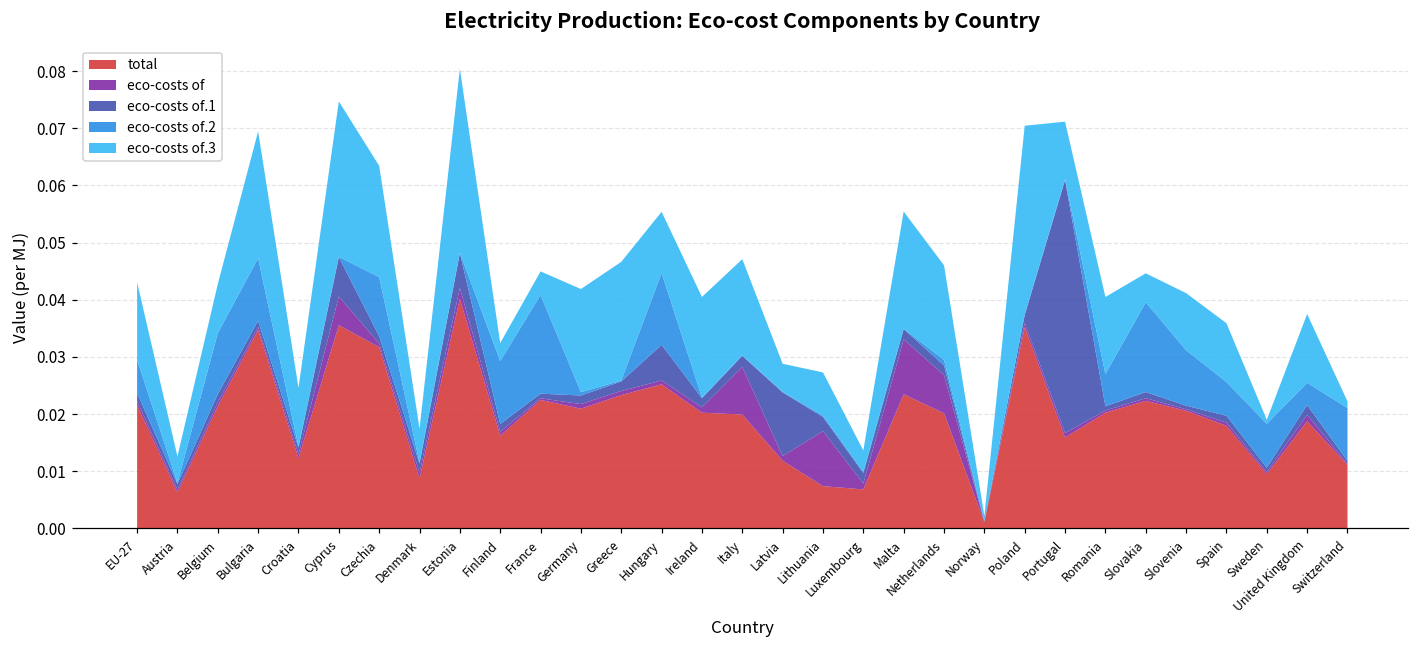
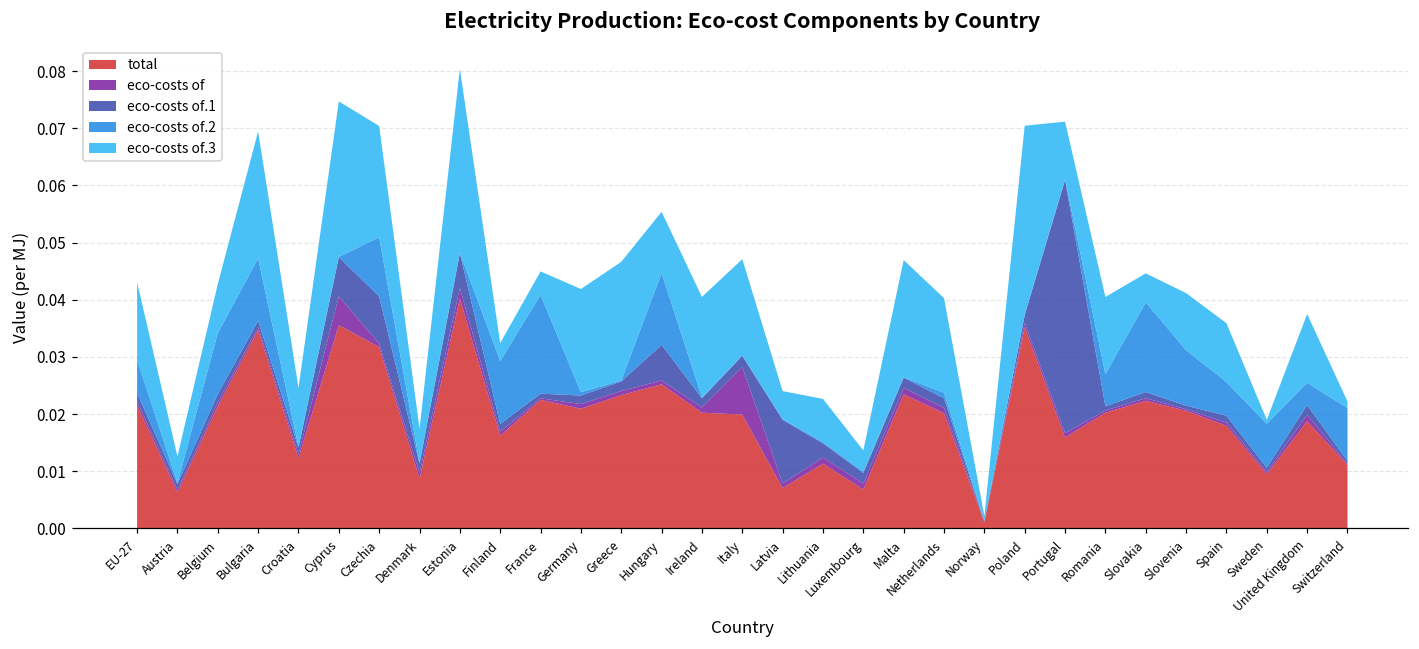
  {
    "total": {
      "EU-27": 0.022,
      "Belgium": 0.021,
      "Bulgaria": 0.035,
      "Croatia": 0.012,
      "Cyprus": 0.036,
      "Czechia": 0.032,
      "Denmark": 0.009,
      "Estonia": 0.040,
      "Finland": 0.016,
      "Germany": 0.021,
      "Greece": 0.023,
      "Hungary": 0.025,
      "Ireland": 0.020,
      "Italy": 0.020,
-     "Latvia": 0.012,
-     "Lithuania": 0.007,
+     "Latvia": 0.007,
+     "Lithuania": 0.011,
      "Luxembourg": 0.007,
      "Malta": 0.023,
      "Netherlands": 0.020,
      "Poland": 0.035,
      "Portugal": 0.016,
      "Spain": 0.018,
      "United Kingdom": 0.019
    },
    "eco-costs of": {
      "EU-27": 0.001,
      "Belgium": 0.001,
      "Bulgaria": 0.001,
      "Croatia": 0.001,
      "Cyprus": 0.005,
      "Czechia": 0.001,
      "Denmark": 0.001,
      "Estonia": 0.002,
      "Finland": 0.001,
      "Germany": 0.001,
      "Greece": 0.001,
      "Hungary": 0.001,
      "Ireland": 0.001,
      "Italy": 0.008,
      "Latvia": 0.001,
-     "Lithuania": 0.010,
+     "Lithuania": 0.001,
      "Luxembourg": 0.001,
-     "Malta": 0.010,
-     "Netherlands": 0.007,
+     "Malta": 0.001,
+     "Netherlands": 0.001,
      "Poland": 0.001,
      "Portugal": 0.001,
      "Spain": 0.001,
      "United Kingdom": 0.001
    },
    "eco-costs of.1": {
      "EU-27": 0.001,
      "Belgium": 0.001,
      "Bulgaria": 0.001,
-     "Czechia": 0.001,
+     "Czechia": 0.008,
      "Finland": 0.001,
      "France": 0.001,
      "Germany": 0.002,
      "Hungary": 0.006,
      "Netherlands": 0.002,
      "Romania": 0.001,
      "Slovakia": 0.001,
      "Slovenia": 0.001,
      "Spain": 0.001,
      "Sweden": 0.001,
      "United Kingdom": 0.002,
      "Switzerland": 0.000
    }
  }
